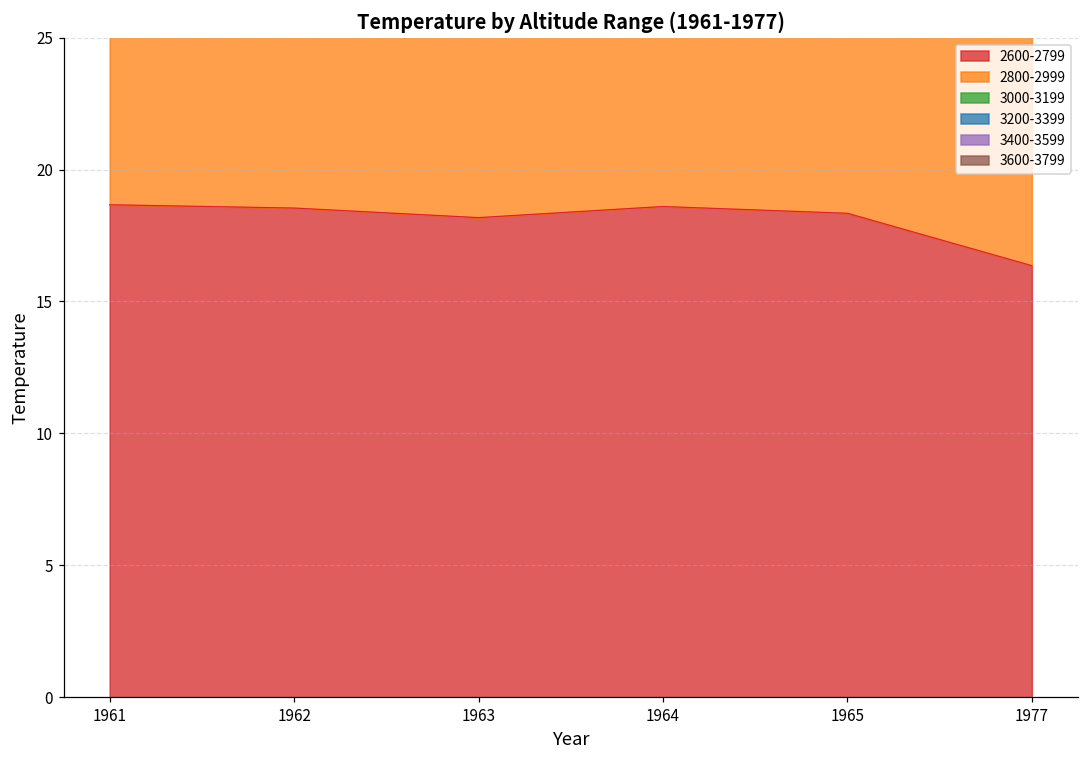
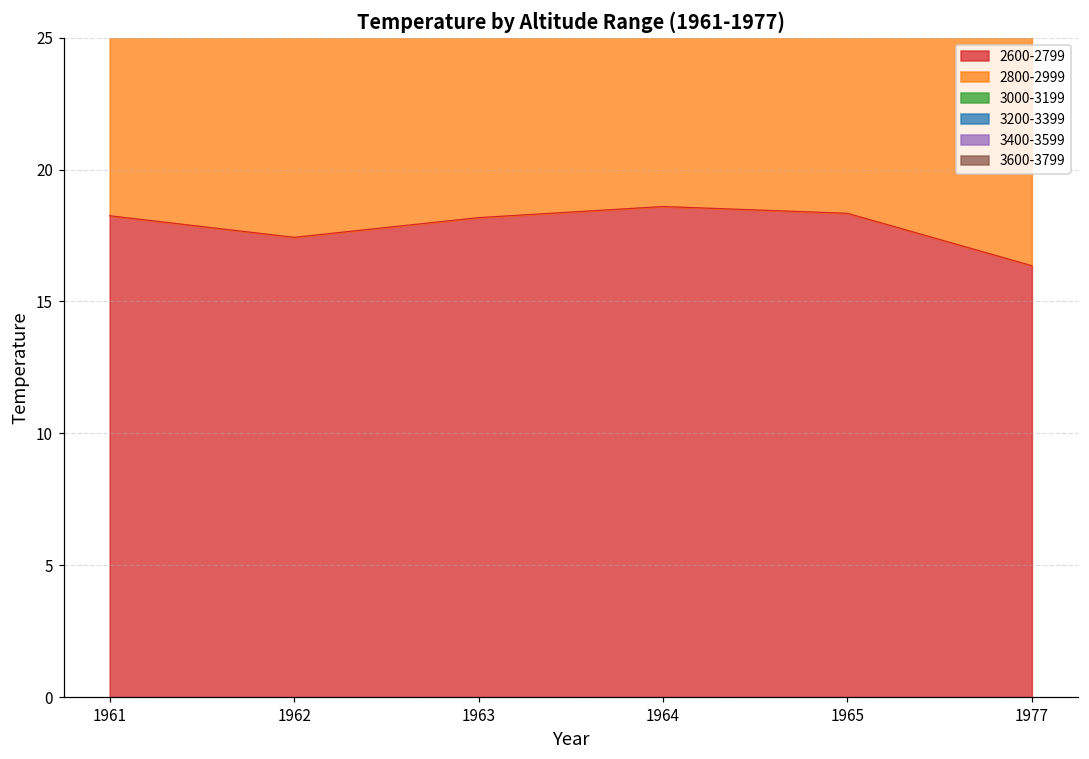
  {
    "2600-2799": {
-     "1961": 18.7,
-     "1962": 18.5,
+     "1961": 18.2,
+     "1962": 17.4,
      "1963": 18.2,
      "1964": 18.6,
      "1965": 18.3,
      "1977": 16.4
    }
  }
